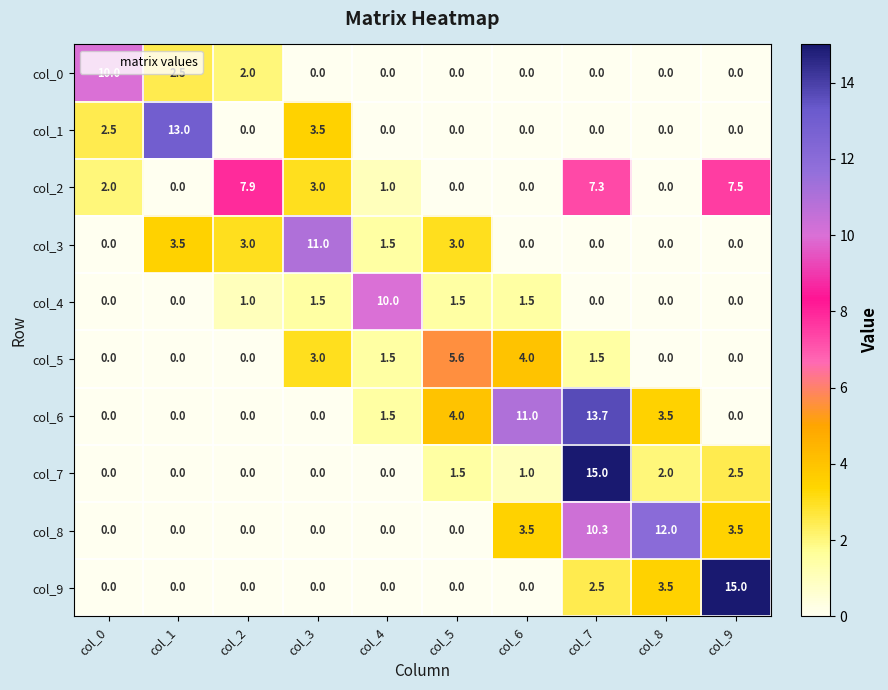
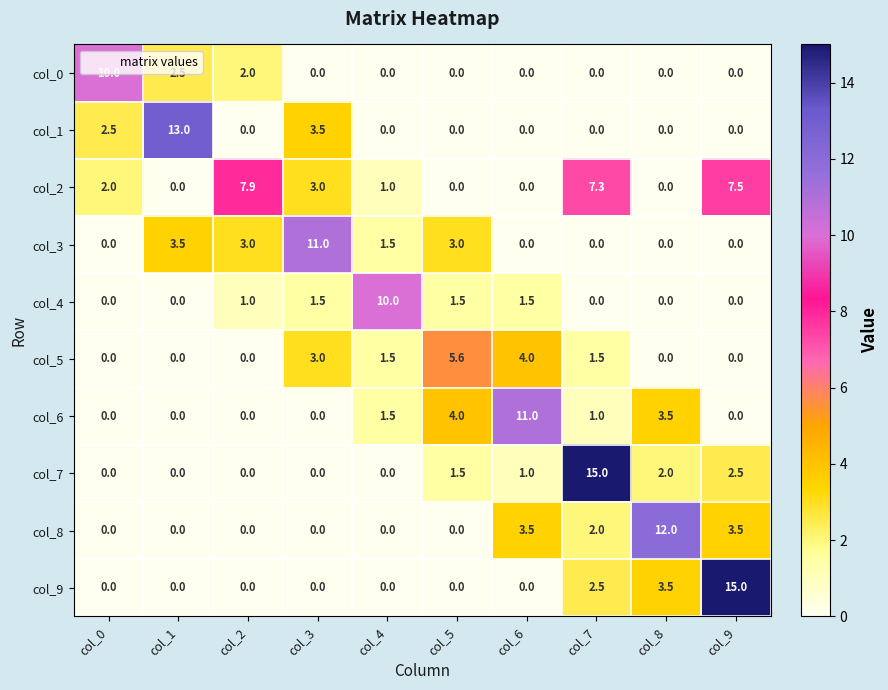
  {
    "col_0": {
      "col_2": 2.0,
      "col_3": 0.0,
      "col_4": 0.0,
      "col_5": 0.0,
      "col_6": 0.0,
      "col_7": 0.0,
      "col_8": 0.0,
      "col_9": 0.0
    },
    "col_1": {
      "col_0": 2.5,
      "col_1": 13.0,
      "col_2": 0.0,
      "col_3": 3.5,
      "col_4": 0.0,
      "col_5": 0.0,
      "col_6": 0.0,
      "col_7": 0.0,
      "col_8": 0.0,
      "col_9": 0.0
    },
    "col_2": {
      "col_0": 2.0,
      "col_1": 0.0,
      "col_2": 7.9,
      "col_3": 3.0,
      "col_4": 1.0,
      "col_5": 0.0,
      "col_6": 0.0,
      "col_7": 7.3,
      "col_8": 0.0,
      "col_9": 7.5
    },
    "col_3": {
      "col_0": 0.0,
      "col_1": 3.5,
      "col_2": 3.0,
      "col_3": 11.0,
      "col_4": 1.5,
      "col_5": 3.0,
      "col_6": 0.0,
      "col_7": 0.0,
      "col_8": 0.0,
      "col_9": 0.0
    },
    "col_4": {
      "col_0": 0.0,
      "col_1": 0.0,
      "col_2": 1.0,
      "col_3": 1.5,
      "col_4": 10.0,
      "col_5": 1.5,
      "col_6": 1.5,
      "col_7": 0.0,
      "col_8": 0.0,
      "col_9": 0.0
    },
    "col_5": {
      "col_0": 0.0,
      "col_1": 0.0,
      "col_2": 0.0,
      "col_3": 3.0,
      "col_4": 1.5,
      "col_5": 5.6,
      "col_6": 4.0,
      "col_7": 1.5,
      "col_8": 0.0,
      "col_9": 0.0
    },
    "col_6": {
      "col_0": 0.0,
      "col_1": 0.0,
      "col_2": 0.0,
      "col_3": 0.0,
      "col_4": 1.5,
      "col_5": 4.0,
      "col_6": 11.0,
-     "col_7": 13.7,
+     "col_7": 1.0,
      "col_8": 3.5,
      "col_9": 0.0
    },
    "col_7": {
      "col_0": 0.0,
      "col_1": 0.0,
      "col_2": 0.0,
      "col_3": 0.0,
      "col_4": 0.0,
      "col_5": 1.5,
      "col_6": 1.0,
      "col_7": 15.0,
      "col_8": 2.0,
      "col_9": 2.5
    },
    "col_8": {
      "col_0": 0.0,
      "col_1": 0.0,
      "col_2": 0.0,
      "col_3": 0.0,
      "col_4": 0.0,
      "col_5": 0.0,
      "col_6": 3.5,
-     "col_7": 10.3,
+     "col_7": 2.0,
      "col_8": 12.0,
      "col_9": 3.5
    },
    "col_9": {
      "col_0": 0.0,
      "col_1": 0.0,
      "col_2": 0.0,
      "col_3": 0.0,
      "col_4": 0.0,
      "col_5": 0.0,
      "col_6": 0.0,
      "col_7": 2.5,
      "col_8": 3.5,
      "col_9": 15.0
    }
  }
